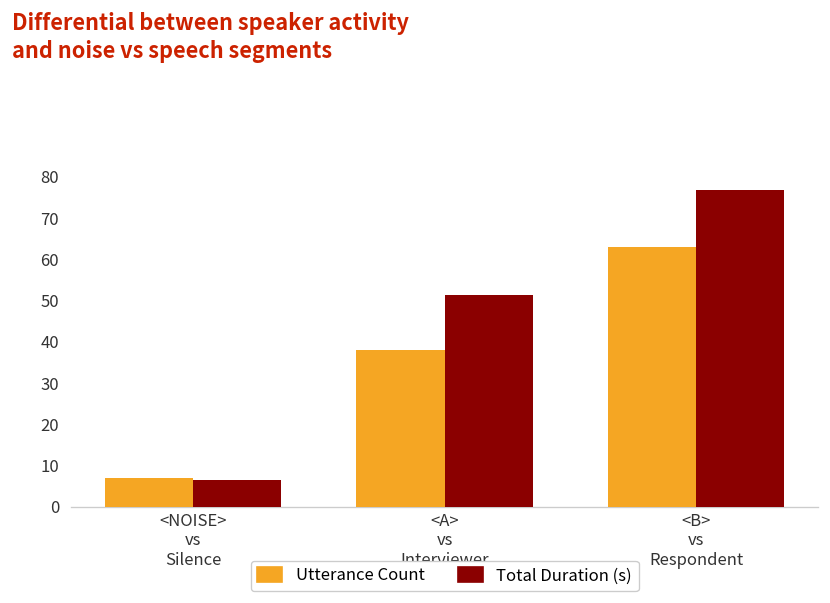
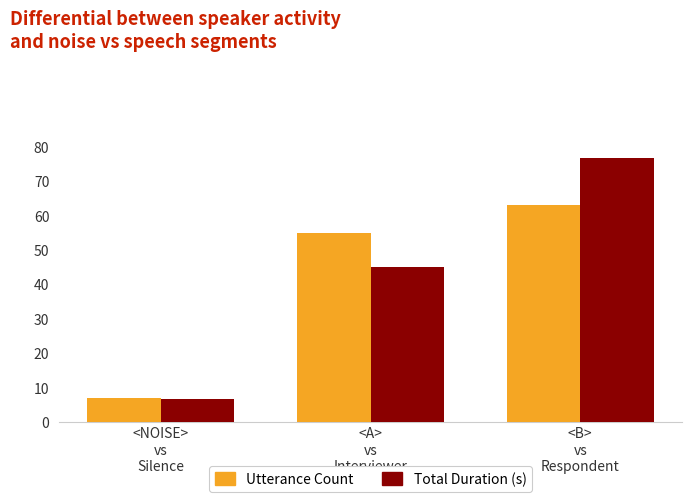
  {
    "Utterance Count": {
      "<NOISE> vs Silence": 7,
-     "<A> vs Interviewer": 38,
+     "<A> vs Interviewer": 55,
      "<B> vs Respondent": 63
    },
    "Total Duration (s)": {
      "<NOISE> vs Silence": 7,
-     "<A> vs Interviewer": 51,
+     "<A> vs Interviewer": 45,
      "<B> vs Respondent": 77
    }
  }
